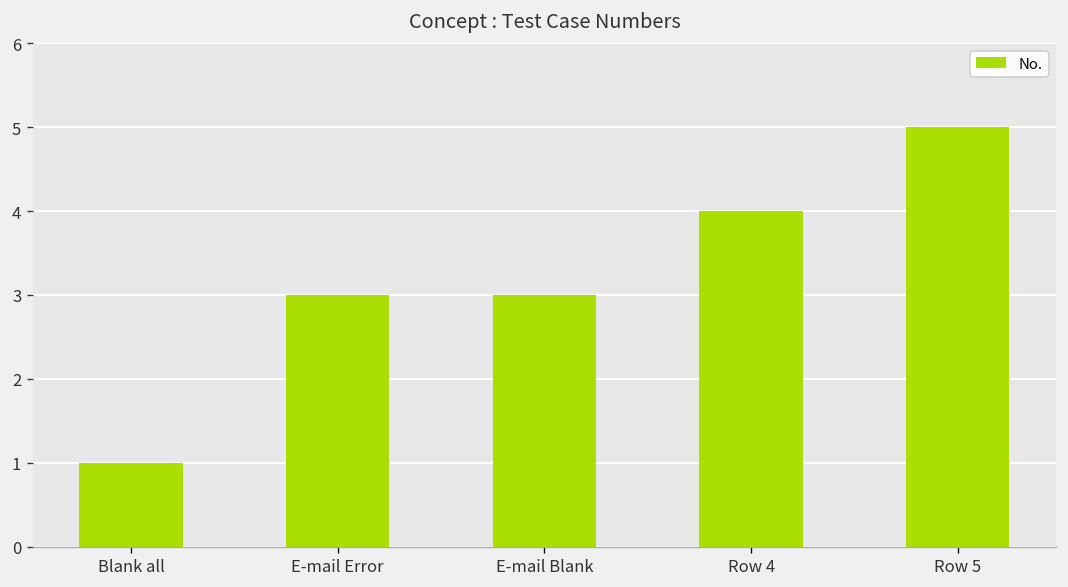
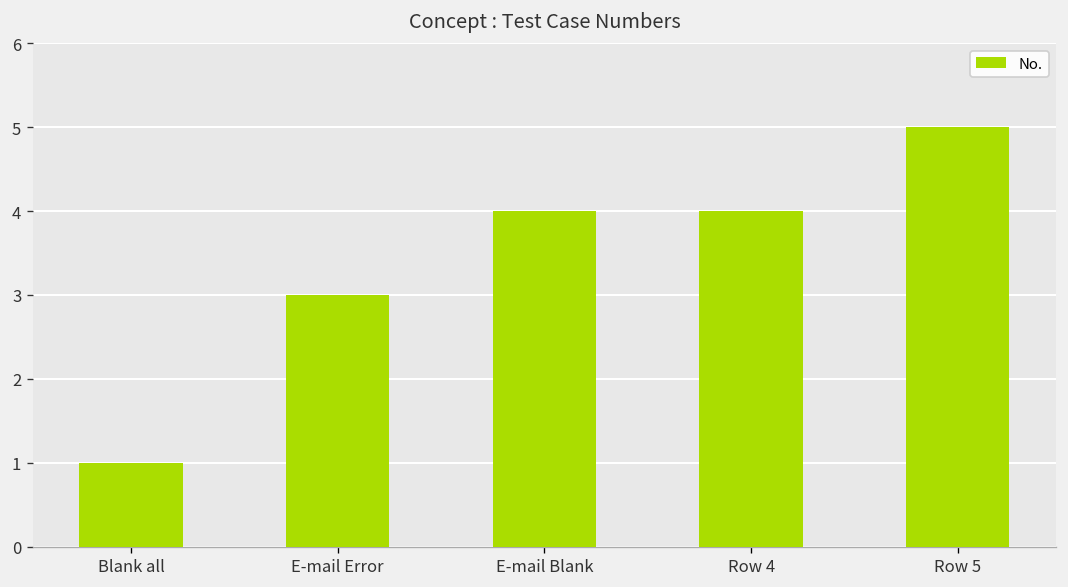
  {
    "Blank all": 1,
    "E-mail Error": 3,
-   "E-mail Blank": 3,
+   "E-mail Blank": 4,
    "Row 4": 4,
    "Row 5": 5
  }
